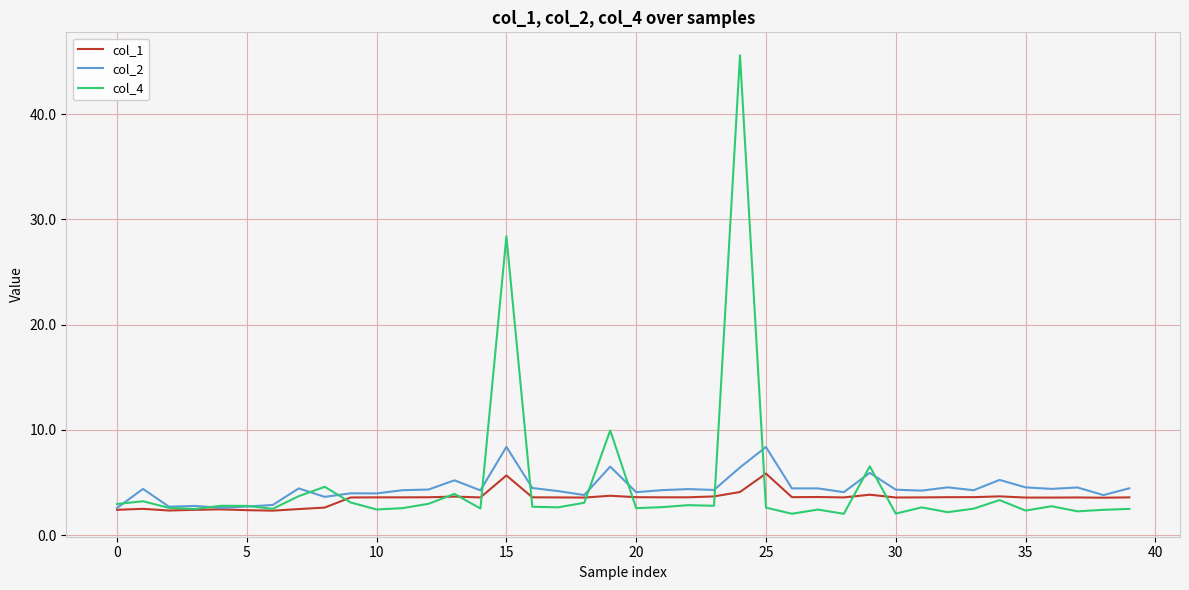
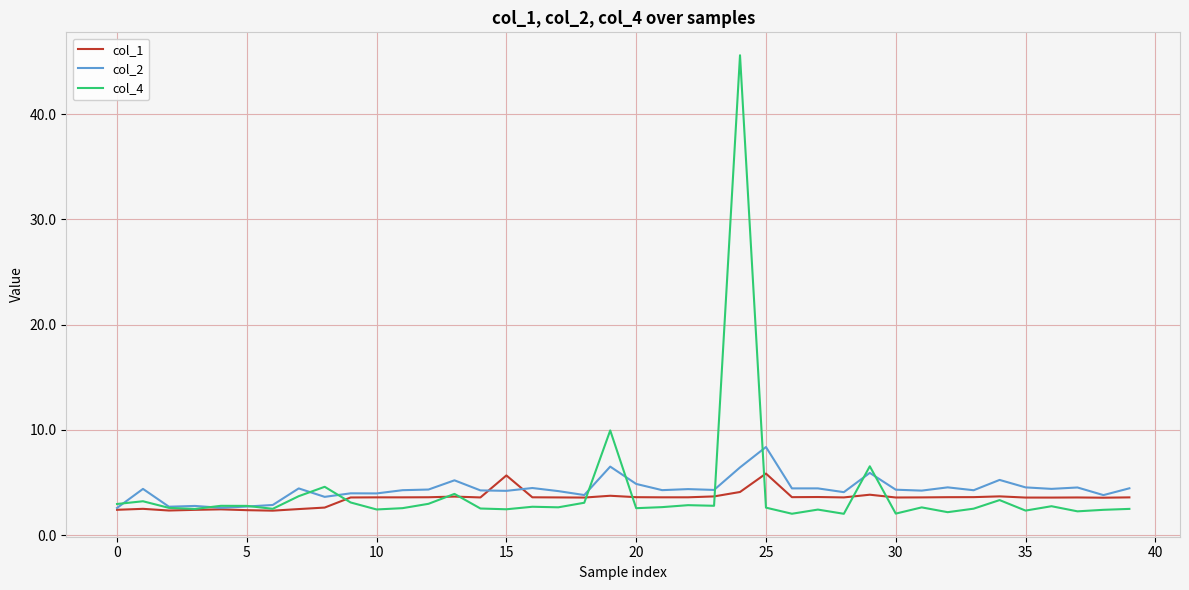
  {
    "col_1": {
      "5": 2.4,
      "10": 3.6,
      "15": 5.7,
      "20": 3.6,
      "25": 5.9,
      "30": 3.6,
      "35": 3.6
    },
    "col_2": {
      "10": 4.0,
-     "15": 8.4,
-     "20": 4.1,
+     "15": 4.2,
+     "20": 4.9,
      "25": 8.4,
      "30": 4.3,
      "35": 4.5
    },
    "col_4": {
      "0": 3.0,
      "10": 2.5,
-     "15": 28.4,
+     "15": 2.5,
      "20": 2.6,
      "25": 2.6,
      "30": 2.1,
      "35": 2.3
    }
  }
